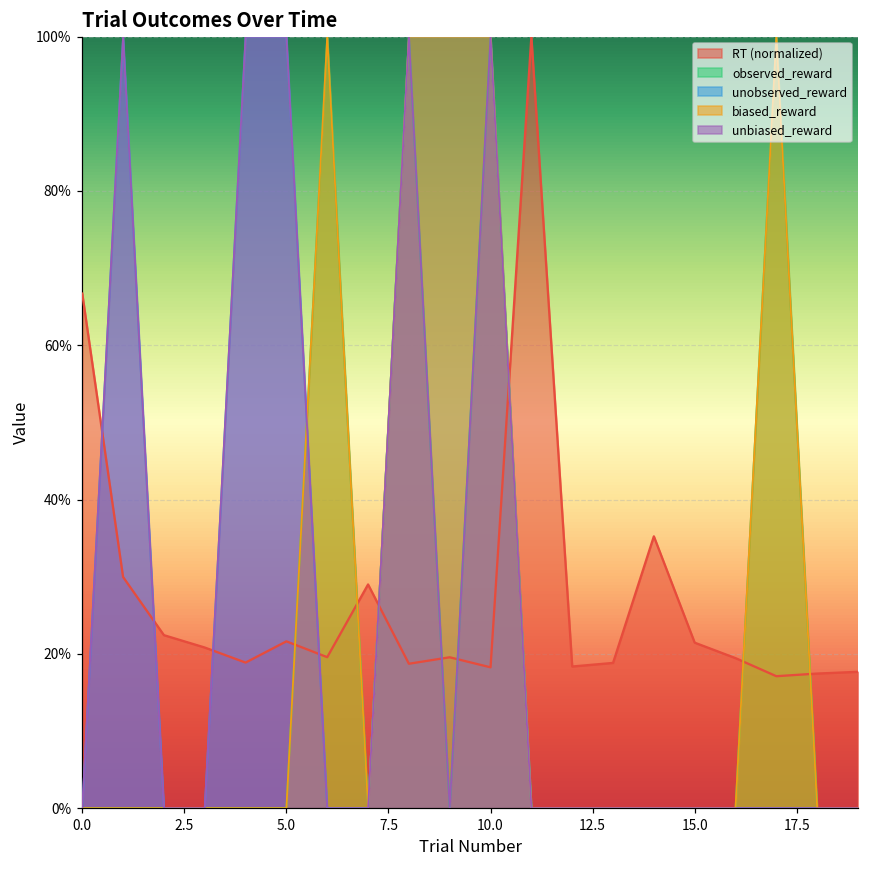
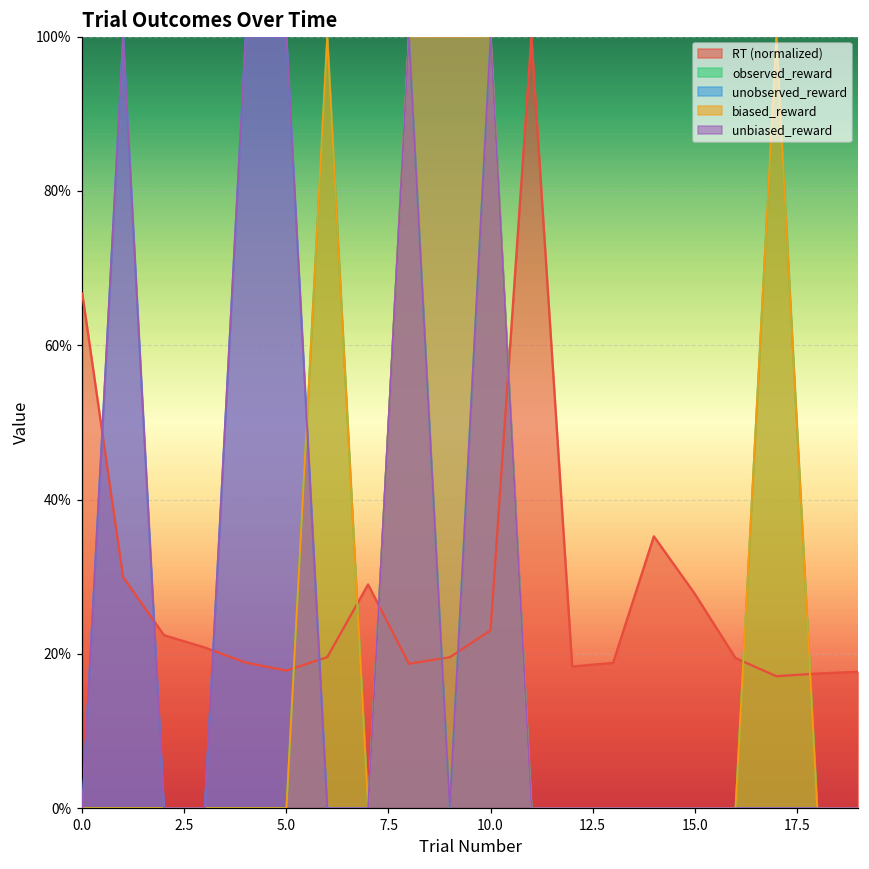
  {
    "RT (normalized)": {
      "0.0": "67%",
-     "5.0": "22%",
-     "10.0": "18%",
-     "15.0": "21%"
+     "5.0": "18%",
+     "10.0": "23%",
+     "15.0": "28%"
    }
  }
